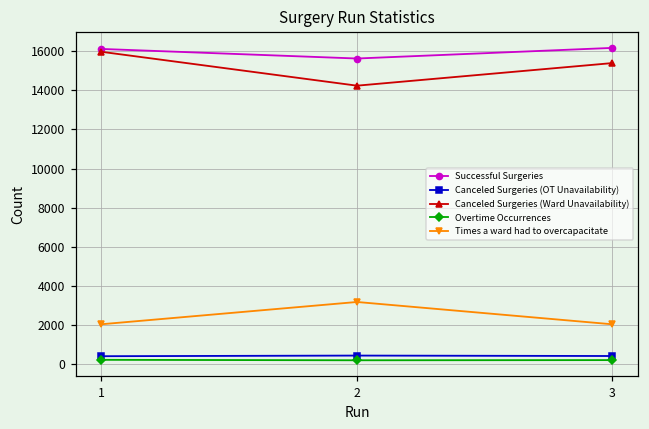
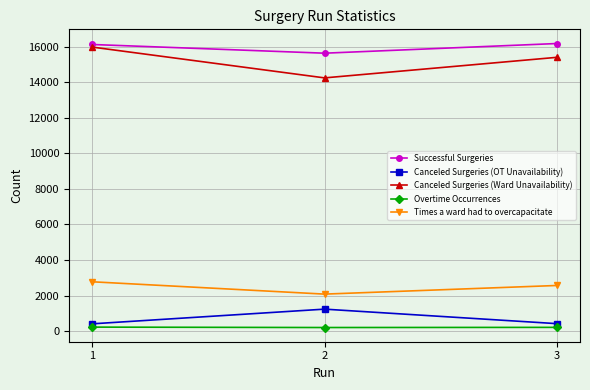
  {
    "Successful Surgeries": {
      "1": 16100,
      "2": 15600,
      "3": 16200
    },
    "Canceled Surgeries (OT Unavailability)": {
      "1": 400,
-     "2": 400,
+     "2": 1200,
      "3": 400
    },
    "Canceled Surgeries (Ward Unavailability)": {
      "1": 16000,
      "2": 14200,
      "3": 15400
    },
    "Overtime Occurrences": {
      "1": 200,
      "2": 200,
      "3": 200
    },
    "Times a ward had to overcapacitate": {
-     "1": 2000,
-     "2": 3200,
-     "3": 2000
+     "1": 2800,
+     "2": 2100,
+     "3": 2600
    }
  }
